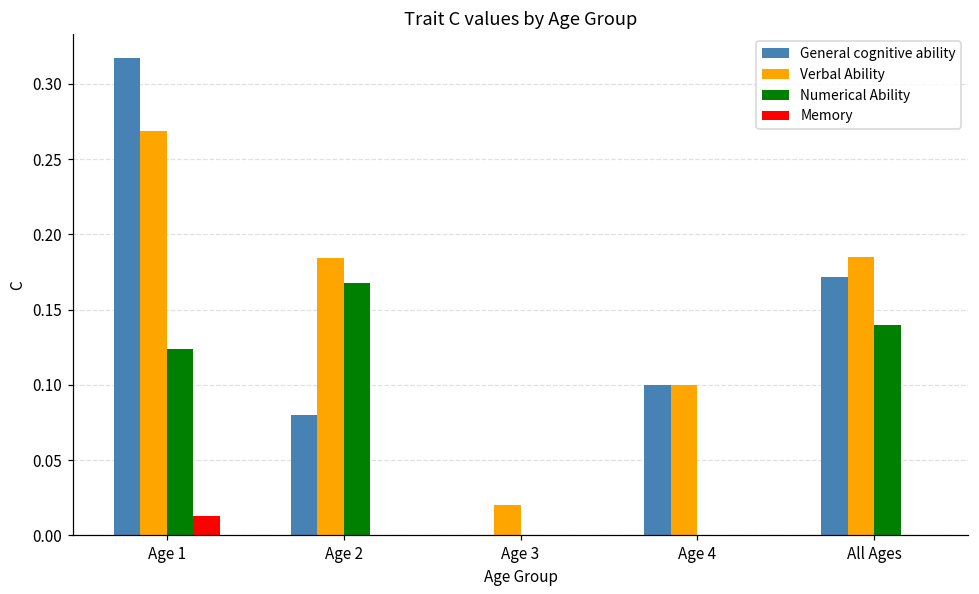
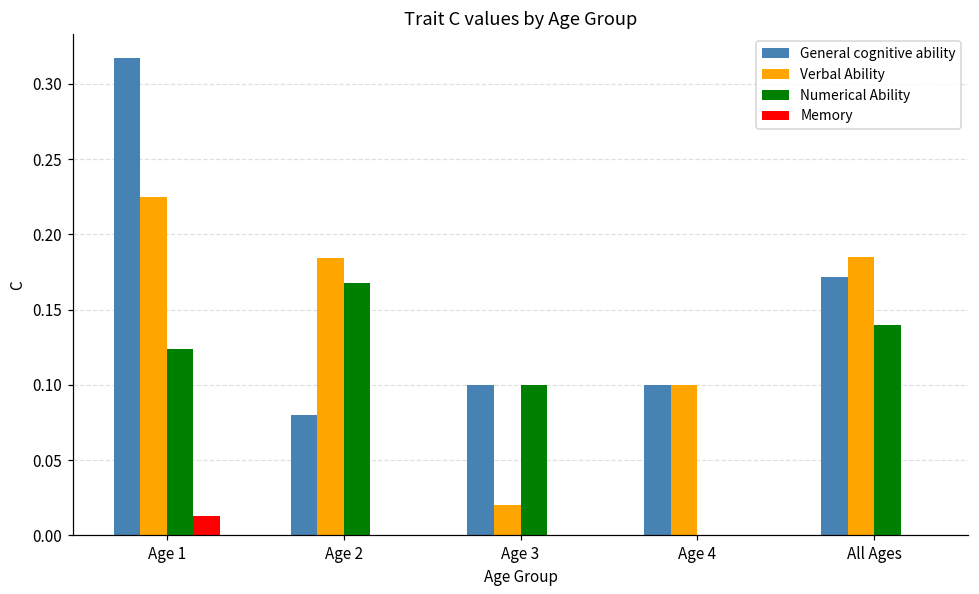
  {
    "General cognitive ability": {
      "Age 1": 0.317,
      "Age 2": 0.080,
-     "Age 3": 0.0,
+     "Age 3": 0.1,
      "Age 4": 0.1,
      "All Ages": 0.172
    },
    "Verbal Ability": {
-     "Age 1": 0.269,
+     "Age 1": 0.225,
      "Age 2": 0.184,
      "Age 3": 0.020,
      "Age 4": 0.100,
      "All Ages": 0.185
    },
    "Numerical Ability": {
      "Age 1": 0.124,
      "Age 2": 0.168,
-     "Age 3": 0.0,
+     "Age 3": 0.1,
      "Age 4": 0.0,
      "All Ages": 0.140
    },
    "Memory": {
      "Age 1": 0.013,
      "Age 2": 0.000,
      "Age 3": 0.000,
      "Age 4": 0.000,
      "All Ages": 0.000
    }
  }
